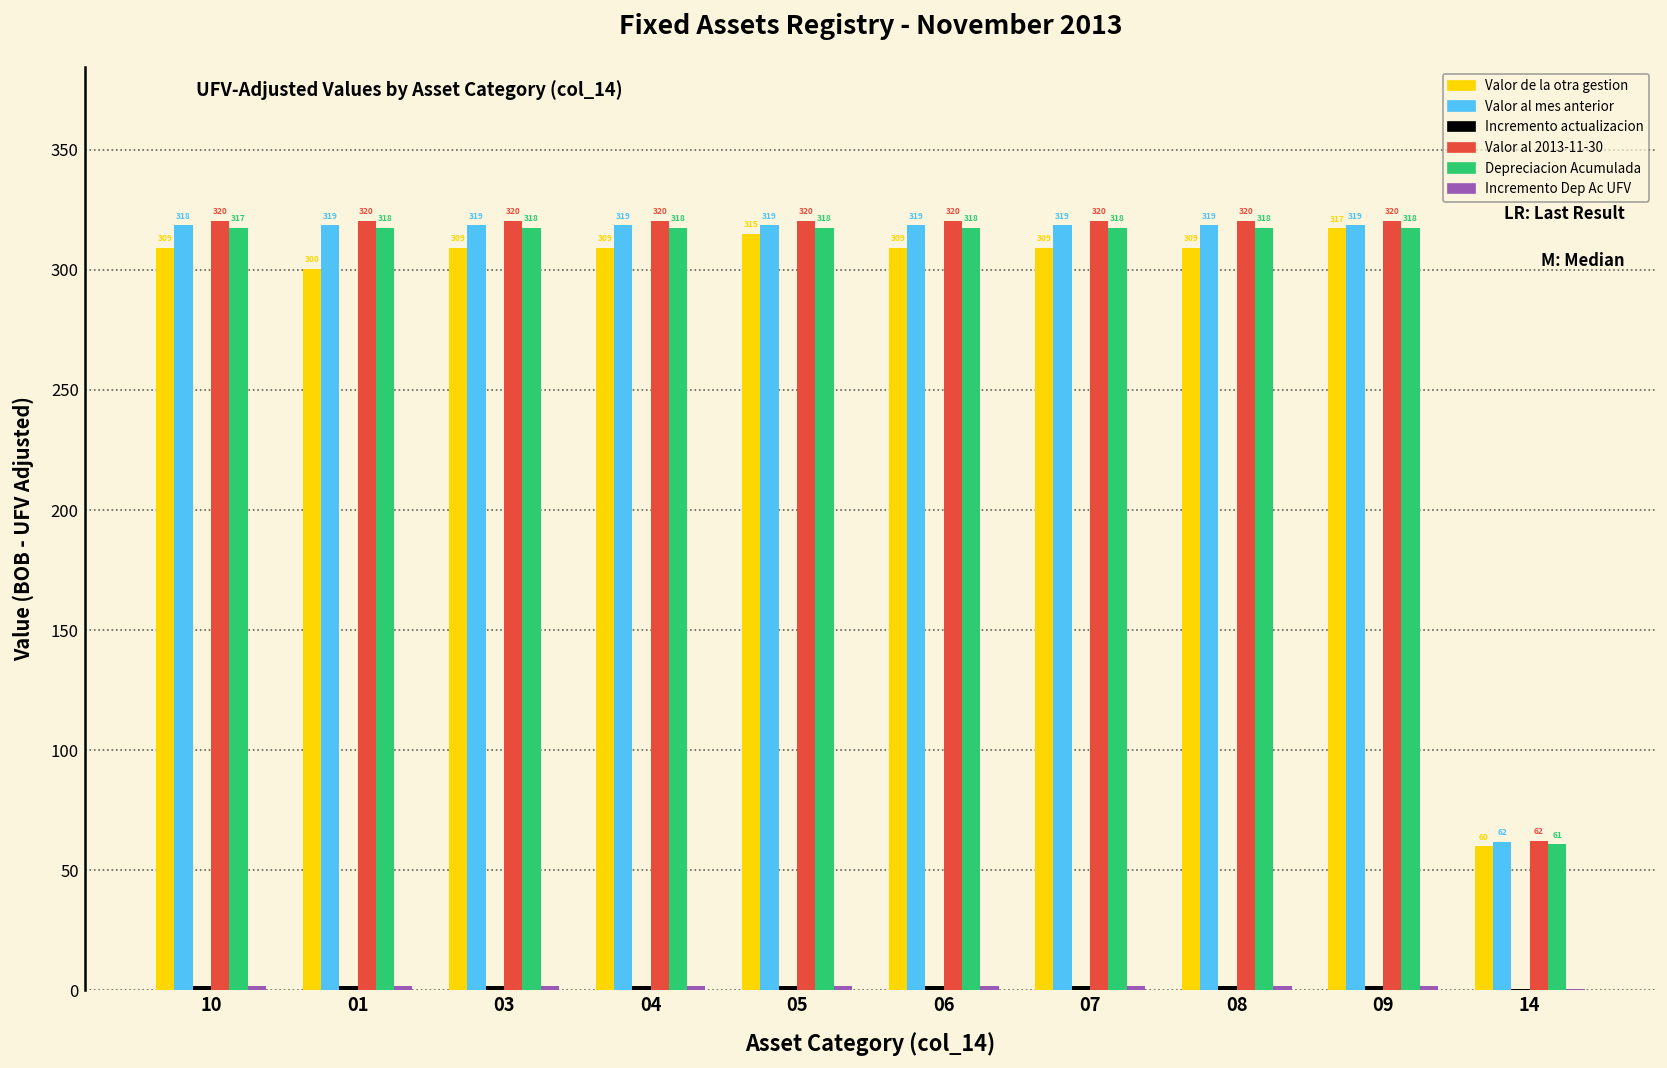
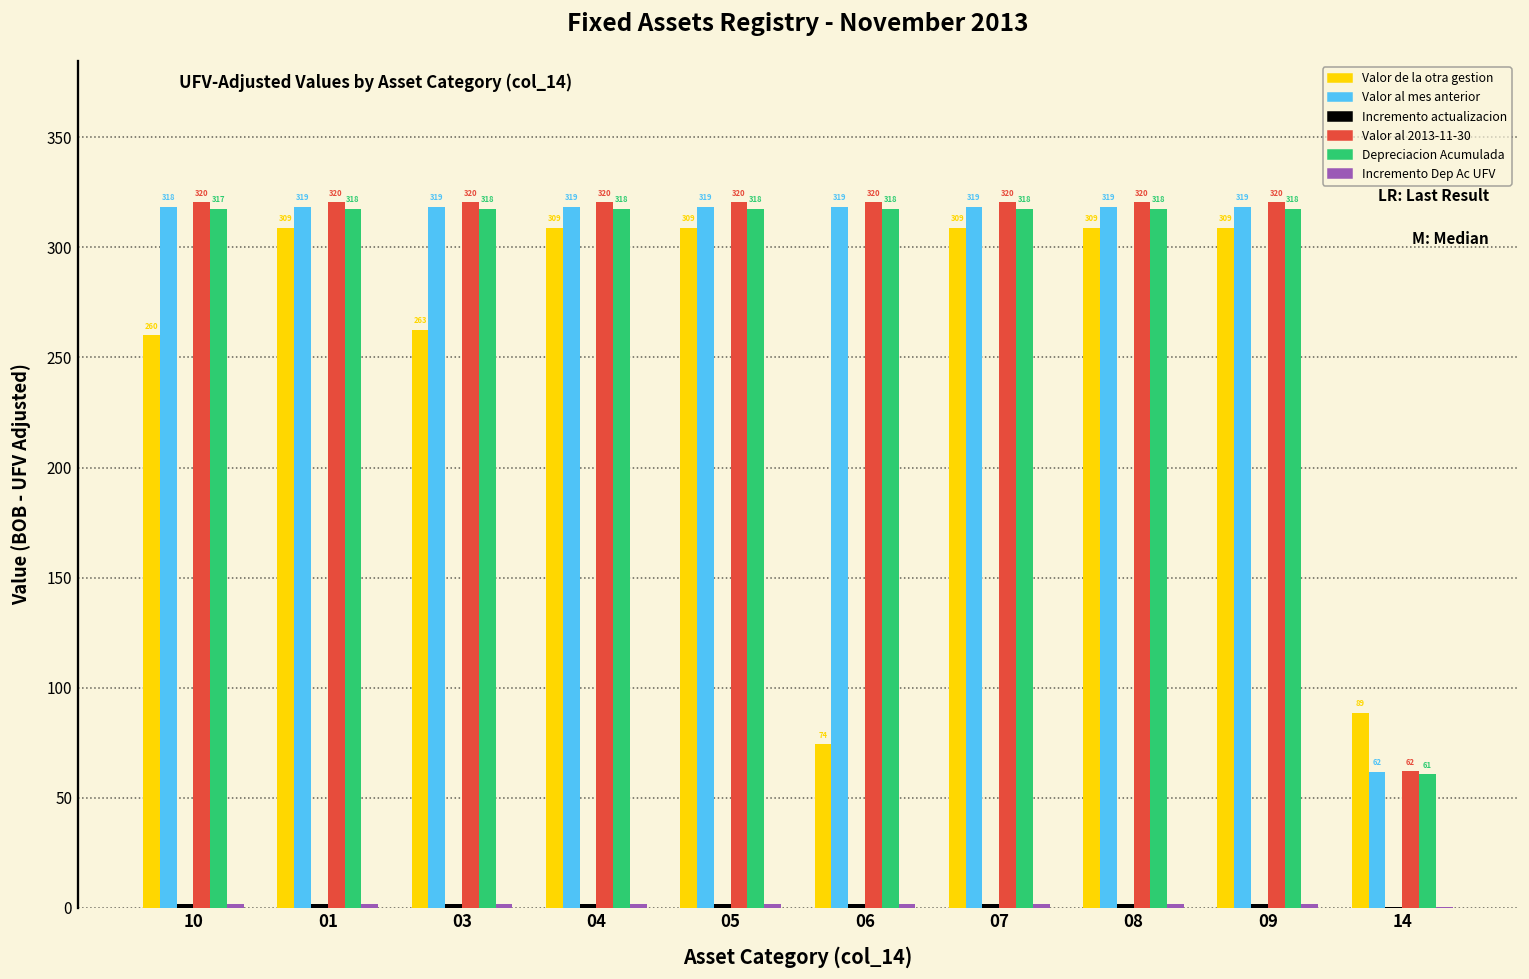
  {
    "Valor de la otra gestion": {
-     "10": 309,
-     "01": 300,
-     "03": 309,
+     "10": 260,
+     "01": 309,
+     "03": 263,
      "04": 309,
-     "05": 315,
-     "06": 309,
+     "05": 309,
+     "06": 74,
      "07": 309,
      "08": 309,
-     "09": 317,
-     "14": 60
+     "09": 309,
+     "14": 89
    },
    "Valor al mes anterior": {
      "10": 318,
      "01": 319,
      "03": 319,
      "04": 319,
      "05": 319,
      "06": 319,
      "07": 319,
      "08": 319,
      "09": 319,
      "14": 62
    },
    "Incremento actualizacion": {
      "10": 2,
      "01": 2,
      "03": 2,
      "04": 2,
      "05": 2,
      "06": 2,
      "07": 2,
      "08": 2,
      "09": 2
    },
    "Valor al 2013-11-30": {
      "10": 320,
      "01": 320,
      "03": 320,
      "04": 320,
      "05": 320,
      "06": 320,
      "07": 320,
      "08": 320,
      "09": 320,
      "14": 62
    },
    "Depreciacion Acumulada": {
      "10": 317,
      "01": 318,
      "03": 318,
      "04": 318,
      "05": 318,
      "06": 318,
      "07": 318,
      "08": 318,
      "09": 318,
      "14": 61
    },
    "Incremento Dep Ac UFV": {
      "10": 2,
      "01": 2,
      "03": 2,
      "04": 2,
      "05": 2,
      "06": 2,
      "07": 2,
      "08": 2,
      "09": 2
    }
  }
